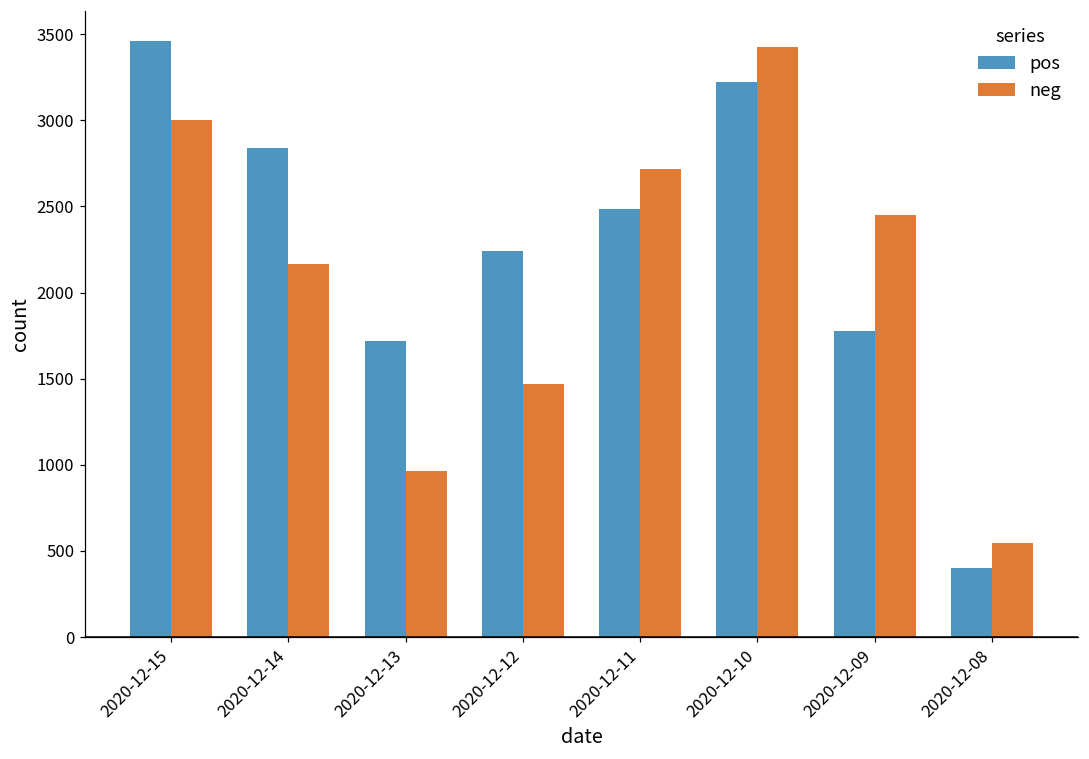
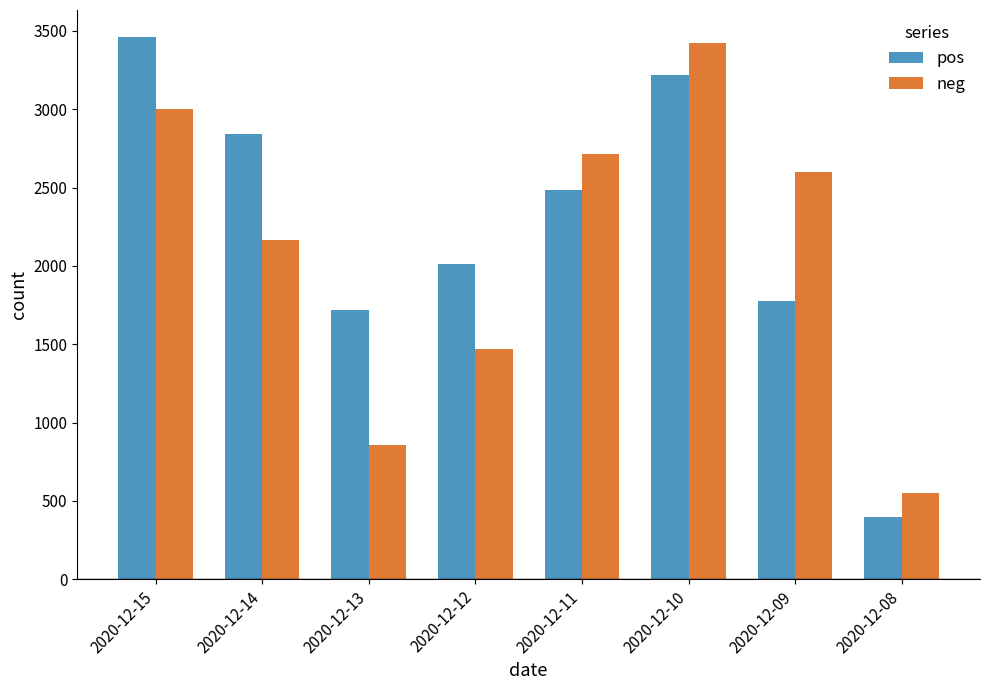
  {
    "pos": {
      "2020-12-15": 3460,
      "2020-12-14": 2840,
      "2020-12-13": 1720,
-     "2020-12-12": 2240,
+     "2020-12-12": 2010,
      "2020-12-11": 2480,
      "2020-12-10": 3220,
      "2020-12-09": 1780,
      "2020-12-08": 400
    },
    "neg": {
      "2020-12-15": 3000,
      "2020-12-14": 2160,
-     "2020-12-13": 960,
+     "2020-12-13": 860,
      "2020-12-12": 1470,
      "2020-12-11": 2720,
      "2020-12-10": 3430,
-     "2020-12-09": 2450,
+     "2020-12-09": 2600,
      "2020-12-08": 550
    }
  }
